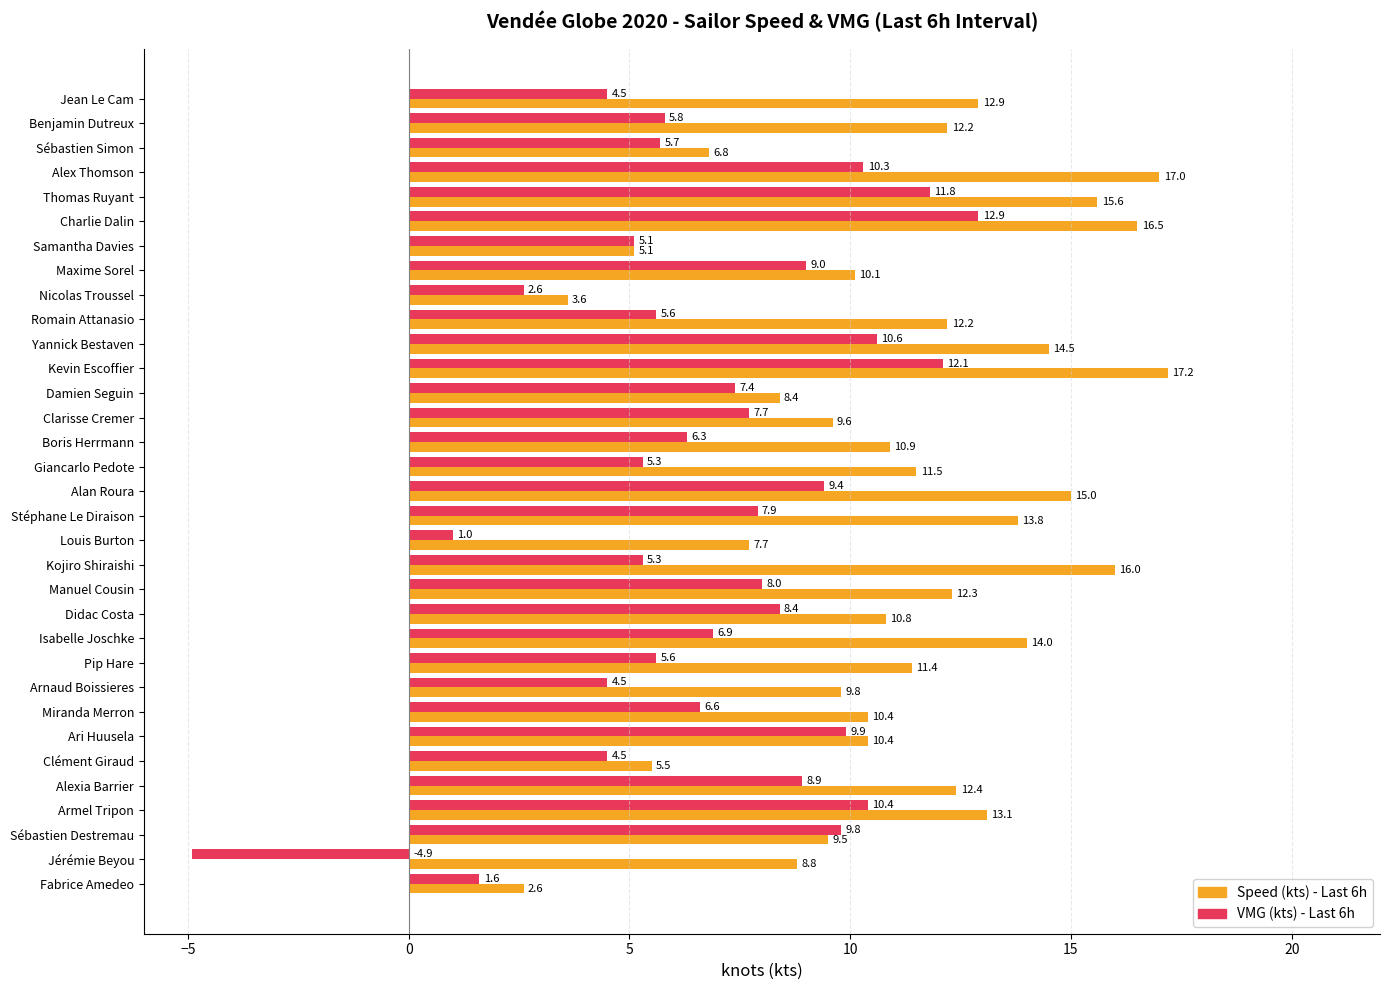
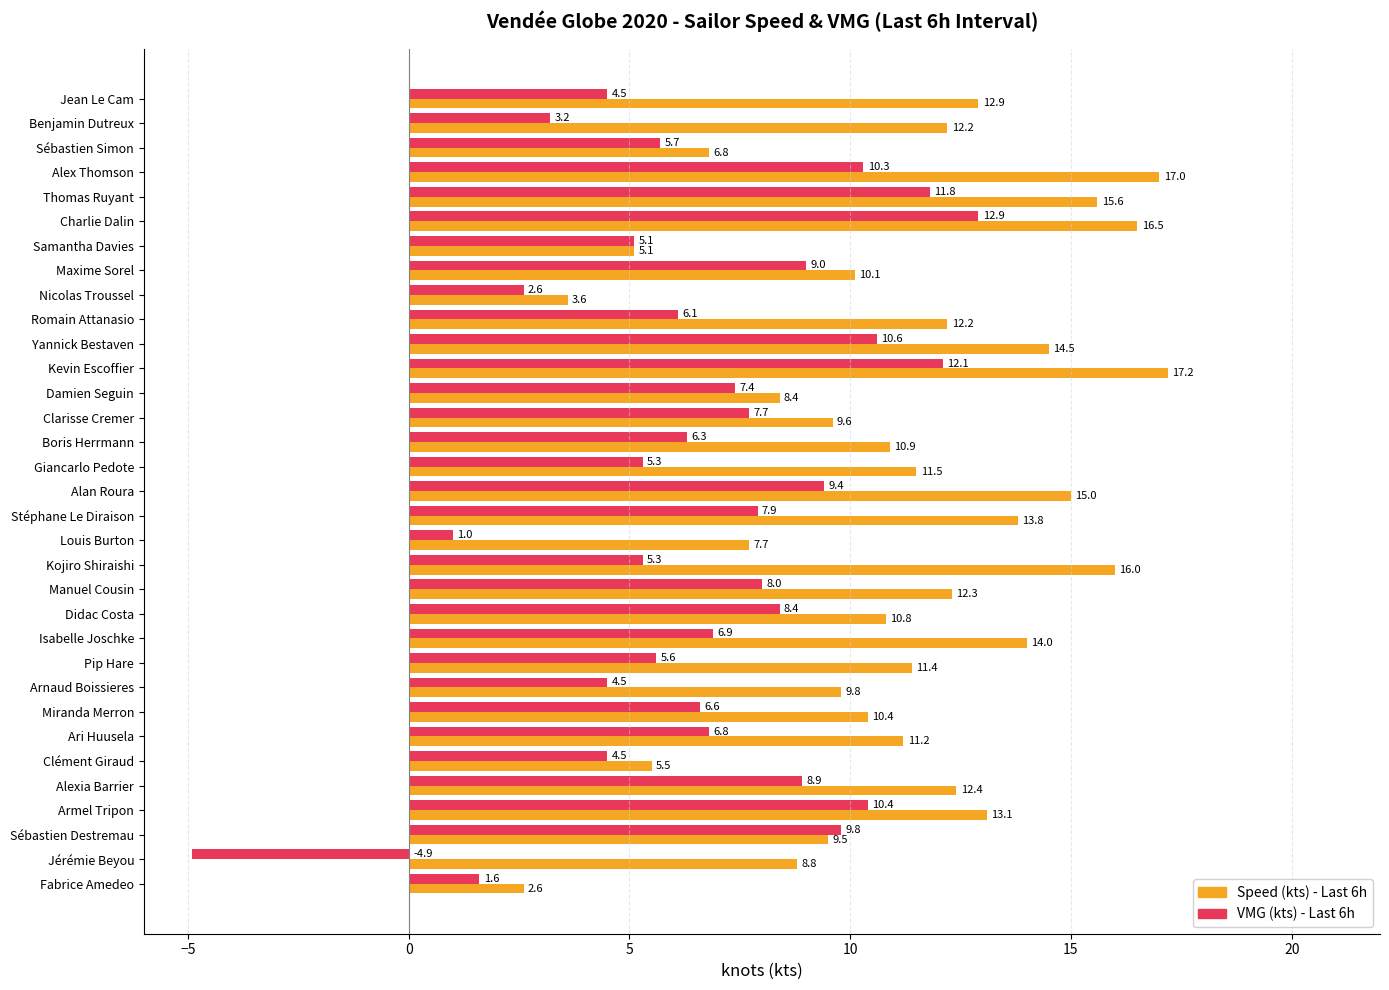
  {
    "Speed (kts) - Last 6h": {
      "Jean Le Cam": 12.9,
      "Benjamin Dutreux": 12.2,
      "Sébastien Simon": 6.8,
      "Alex Thomson": 17.0,
      "Thomas Ruyant": 15.6,
      "Charlie Dalin": 16.5,
      "Samantha Davies": 5.1,
      "Maxime Sorel": 10.1,
      "Nicolas Troussel": 3.6,
      "Romain Attanasio": 12.2,
      "Yannick Bestaven": 14.5,
      "Kevin Escoffier": 17.2,
      "Damien Seguin": 8.4,
      "Clarisse Cremer": 9.6,
      "Boris Herrmann": 10.9,
      "Giancarlo Pedote": 11.5,
      "Alan Roura": 15.0,
      "Stéphane Le Diraison": 13.8,
      "Louis Burton": 7.7,
      "Kojiro Shiraishi": 16.0,
      "Manuel Cousin": 12.3,
      "Didac Costa": 10.8,
      "Isabelle Joschke": 14.0,
      "Pip Hare": 11.4,
      "Arnaud Boissieres": 9.8,
      "Miranda Merron": 10.4,
-     "Ari Huusela": 10.4,
+     "Ari Huusela": 11.2,
      "Clément Giraud": 5.5,
      "Alexia Barrier": 12.4,
      "Armel Tripon": 13.1,
      "Sébastien Destremau": 9.5,
      "Jérémie Beyou": 8.8,
      "Fabrice Amedeo": 2.6
    },
    "VMG (kts) - Last 6h": {
      "Jean Le Cam": 4.5,
-     "Benjamin Dutreux": 5.8,
+     "Benjamin Dutreux": 3.2,
      "Sébastien Simon": 5.7,
      "Alex Thomson": 10.3,
      "Thomas Ruyant": 11.8,
      "Charlie Dalin": 12.9,
      "Samantha Davies": 5.1,
      "Maxime Sorel": 9.0,
      "Nicolas Troussel": 2.6,
-     "Romain Attanasio": 5.6,
+     "Romain Attanasio": 6.1,
      "Yannick Bestaven": 10.6,
      "Kevin Escoffier": 12.1,
      "Damien Seguin": 7.4,
      "Clarisse Cremer": 7.7,
      "Boris Herrmann": 6.3,
      "Giancarlo Pedote": 5.3,
      "Alan Roura": 9.4,
      "Stéphane Le Diraison": 7.9,
      "Louis Burton": 1.0,
      "Kojiro Shiraishi": 5.3,
      "Manuel Cousin": 8.0,
      "Didac Costa": 8.4,
      "Isabelle Joschke": 6.9,
      "Pip Hare": 5.6,
      "Arnaud Boissieres": 4.5,
      "Miranda Merron": 6.6,
-     "Ari Huusela": 9.9,
+     "Ari Huusela": 6.8,
      "Clément Giraud": 4.5,
      "Alexia Barrier": 8.9,
      "Armel Tripon": 10.4,
      "Sébastien Destremau": 9.8,
      "Fabrice Amedeo": 1.6
    }
  }
